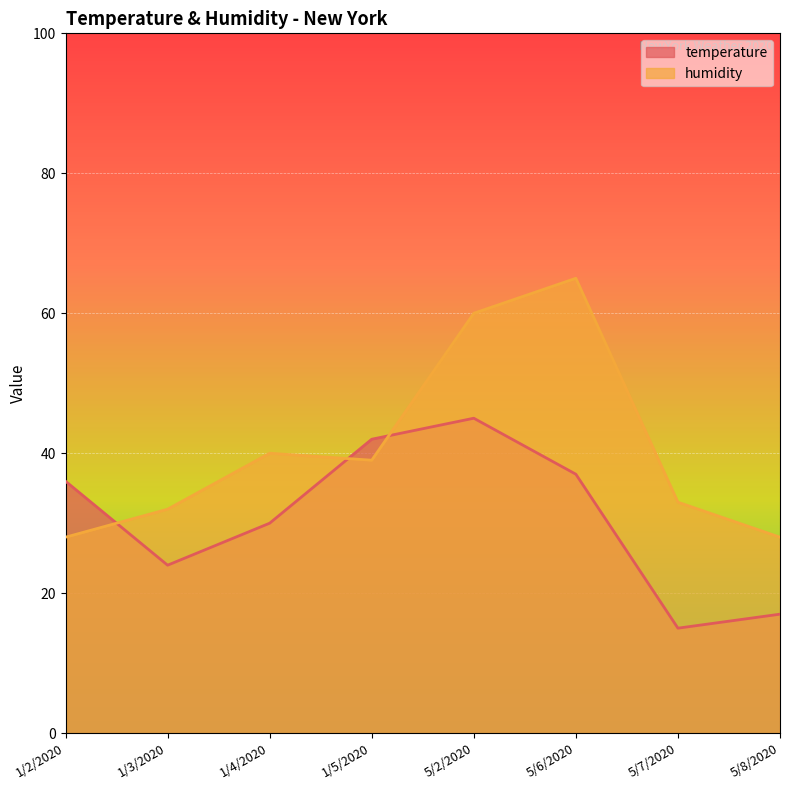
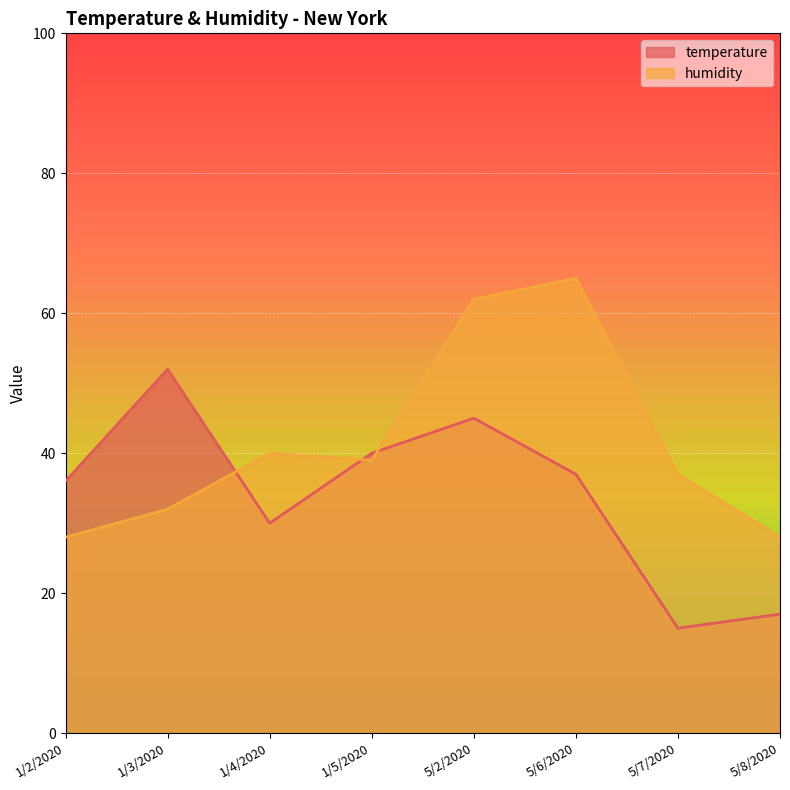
  {
    "temperature": {
      "1/2/2020": 36,
-     "1/3/2020": 24,
+     "1/3/2020": 52,
      "1/4/2020": 30,
-     "1/5/2020": 42,
+     "1/5/2020": 40,
      "5/2/2020": 45,
      "5/6/2020": 37,
      "5/7/2020": 15,
      "5/8/2020": 17
    },
    "humidity": {
      "1/2/2020": 28,
      "1/3/2020": 32,
      "1/4/2020": 40,
      "1/5/2020": 39,
-     "5/2/2020": 60,
+     "5/2/2020": 62,
      "5/6/2020": 65,
-     "5/7/2020": 33,
+     "5/7/2020": 37,
      "5/8/2020": 28
    }
  }
